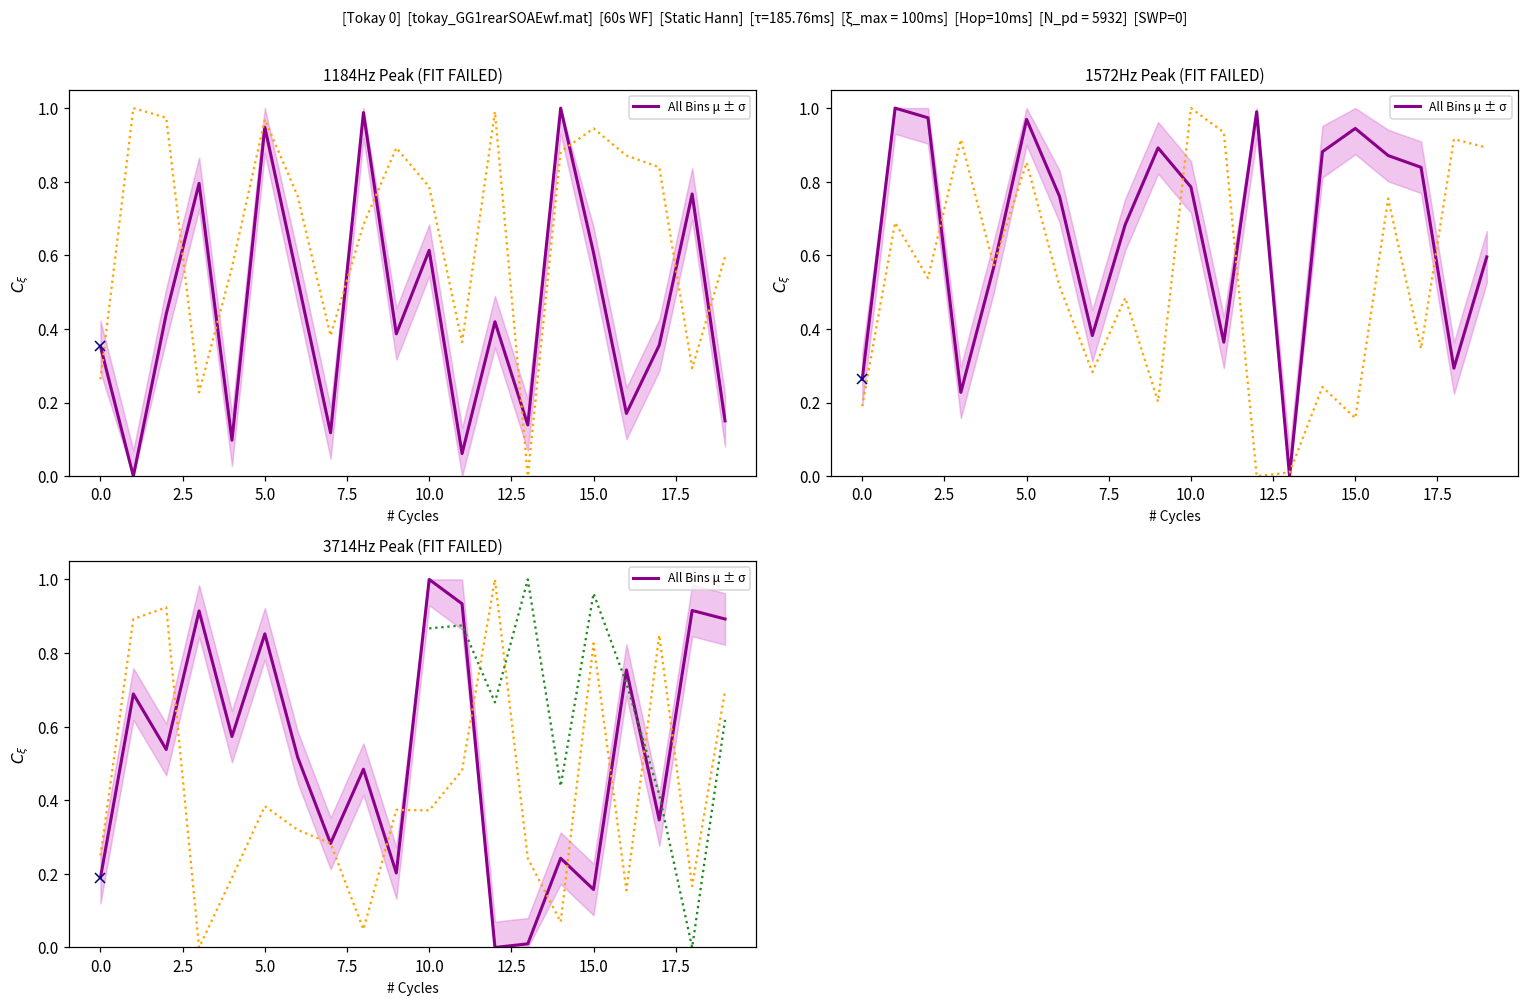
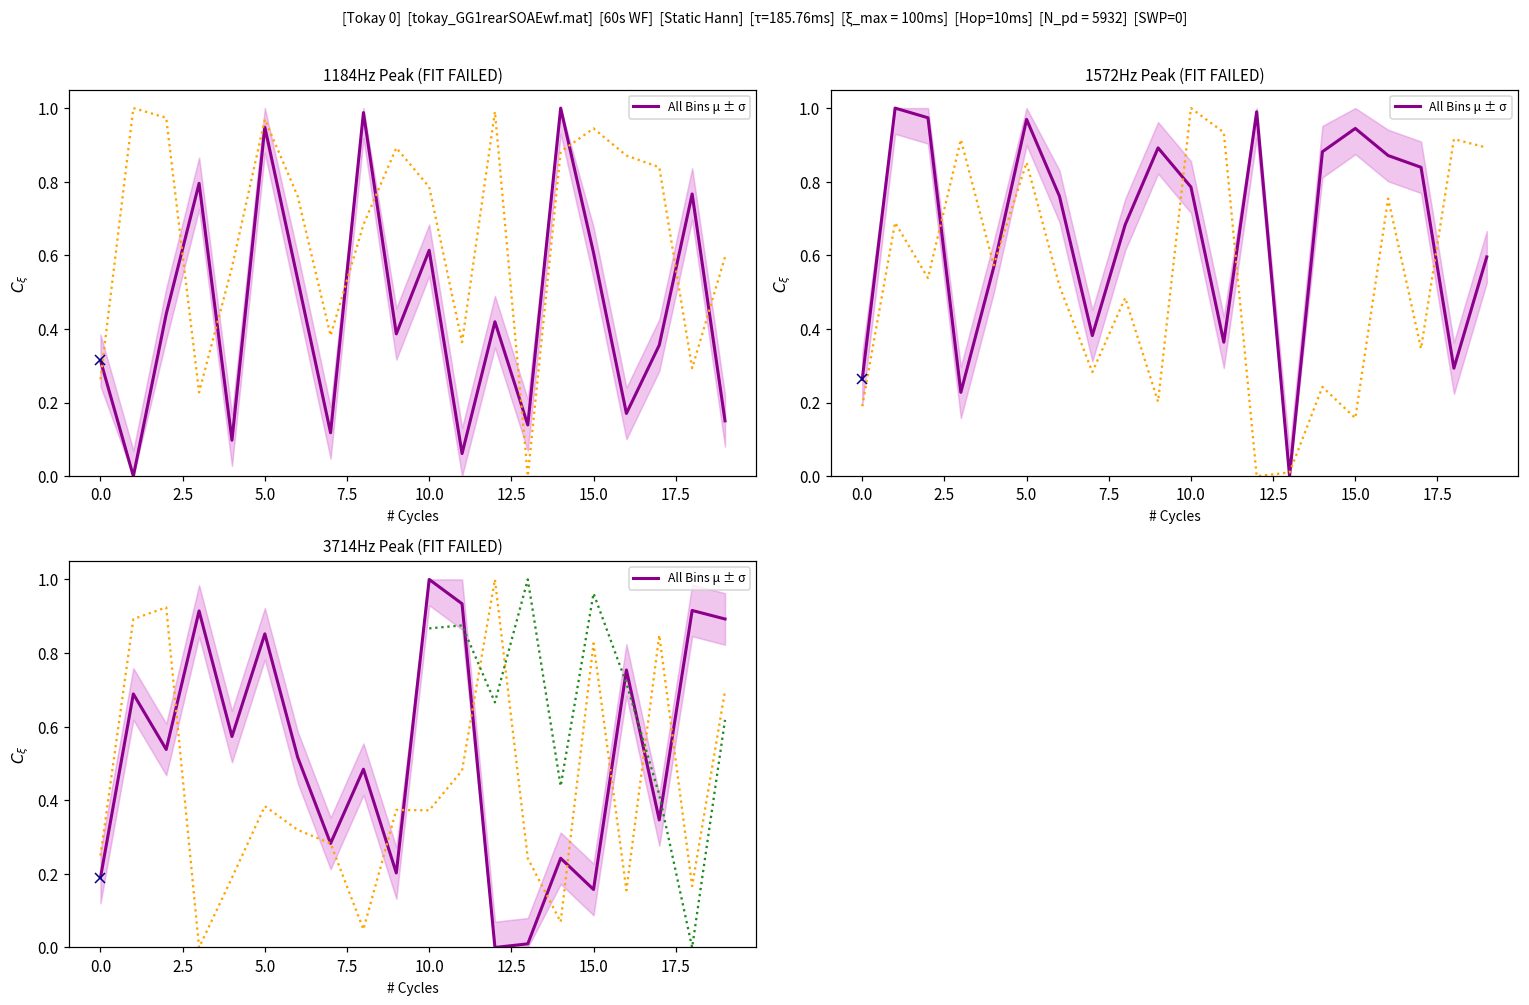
  {
    "1184Hz Peak (FIT FAILED)": {
      "All Bins μ ± σ": {
-       "0.0": 0.35,
+       "0.0": 0.31,
        "5.0": 0.95,
        "10.0": 0.61,
        "15.0": 0.61
      }
    },
    "1572Hz Peak (FIT FAILED)": {
      "All Bins μ ± σ": {
        "5.0": 0.97,
        "10.0": 0.79,
        "15.0": 0.94
      }
    },
    "3714Hz Peak (FIT FAILED)": {
      "All Bins μ ± σ": {
        "5.0": 0.85,
        "15.0": 0.16
      }
    }
  }
